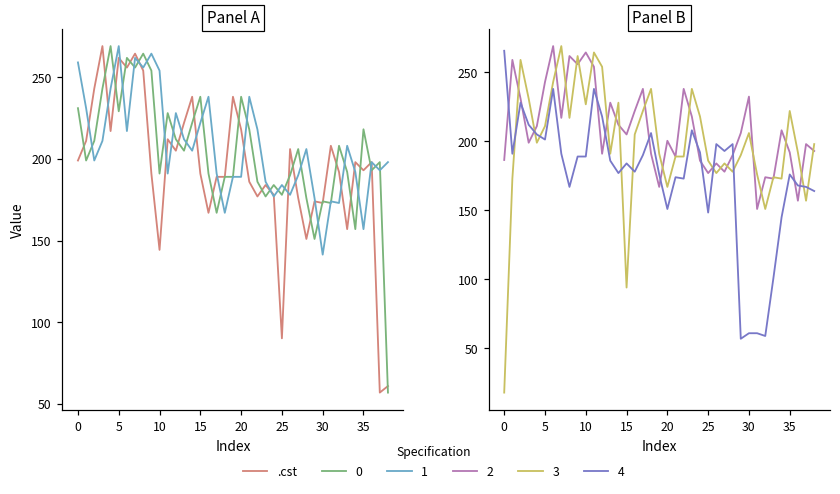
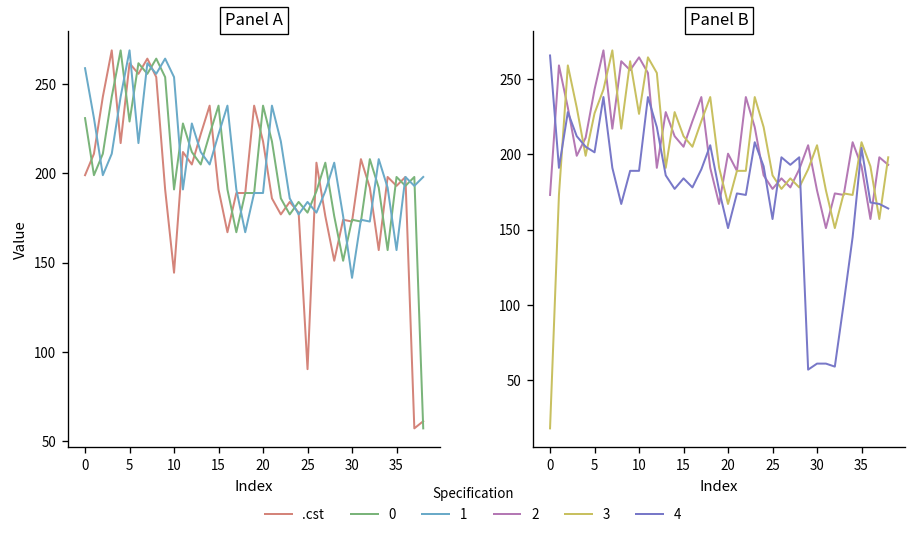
  {
    "Panel A": {
      ".cst": {
        "0": 199,
        "5": 262,
        "10": 144,
        "15": 191,
        "20": 218,
        "25": 90,
        "35": 193
      },
      "0": {
        "0": 231,
        "5": 229,
        "10": 191,
        "15": 238,
        "20": 238,
        "25": 178,
-       "35": 218
+       "35": 198
      },
      "1": {
        "0": 259,
        "5": 269,
        "10": 254,
        "15": 222,
        "20": 189,
        "25": 184,
        "30": 141,
        "35": 157
      }
    },
    "Panel B": {
      "2": {
-       "0": 187,
+       "0": 173,
        "5": 243,
        "10": 264,
        "15": 205,
        "20": 200,
        "25": 177,
-       "30": 232,
+       "30": 176,
        "35": 192
      },
      "3": {
        "0": 18,
-       "5": 211,
+       "5": 227,
        "10": 227,
-       "15": 94,
+       "15": 212,
        "20": 167,
        "25": 186,
        "30": 206,
-       "35": 222
+       "35": 208
      },
      "4": {
        "0": 266,
        "5": 201,
        "10": 189,
        "15": 184,
        "20": 151,
-       "25": 148,
+       "25": 157,
        "30": 61,
-       "35": 176
+       "35": 204
      }
    }
  }
